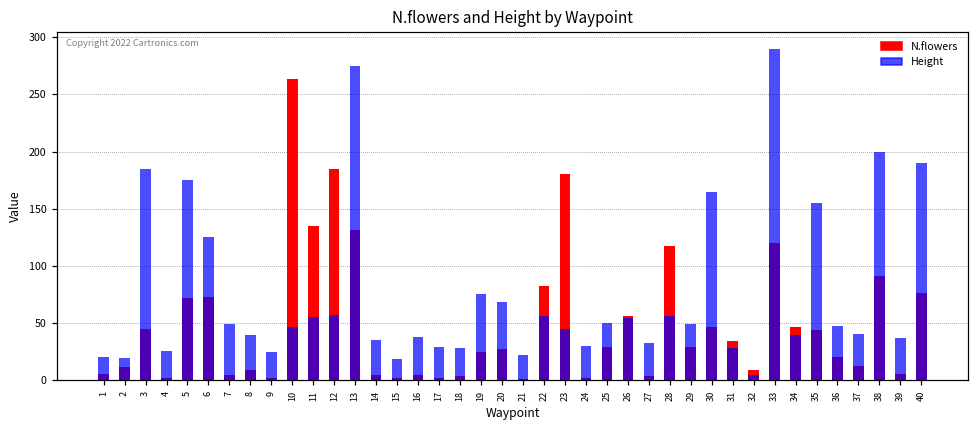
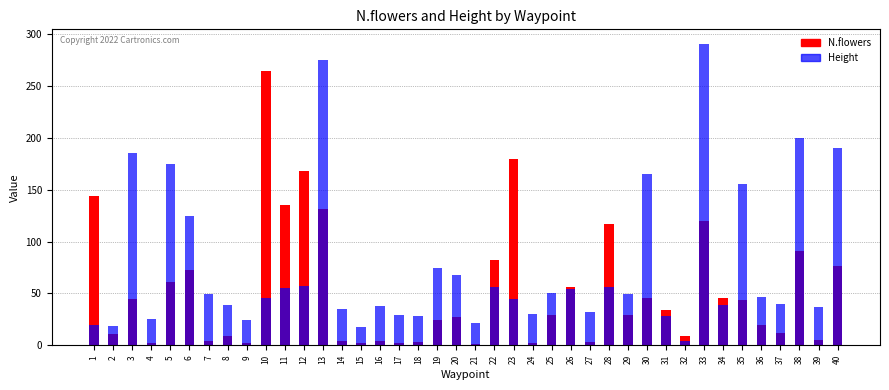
  {
    "N.flowers": {
-     "1": 5,
-     "5": 72,
+     "1": 144,
+     "5": 61,
      "10": 264,
      "11": 135,
-     "12": 185,
+     "12": 168,
      "22": 82,
      "23": 180,
      "26": 56,
      "28": 117,
      "31": 34,
      "32": 9,
      "34": 46
    },
    "Height": {
      "2": 19,
      "3": 185,
      "4": 25,
      "5": 175,
      "6": 125,
      "7": 49,
      "8": 39,
      "9": 24,
      "13": 275,
      "14": 35,
      "15": 18,
      "16": 38,
      "17": 29,
      "18": 28,
      "19": 75,
      "20": 68,
      "21": 22,
      "24": 30,
      "25": 50,
      "27": 32,
      "29": 49,
      "30": 165,
      "33": 290,
      "35": 155,
      "36": 47,
      "37": 40,
      "38": 200,
      "39": 37,
      "40": 190
    }
  }
